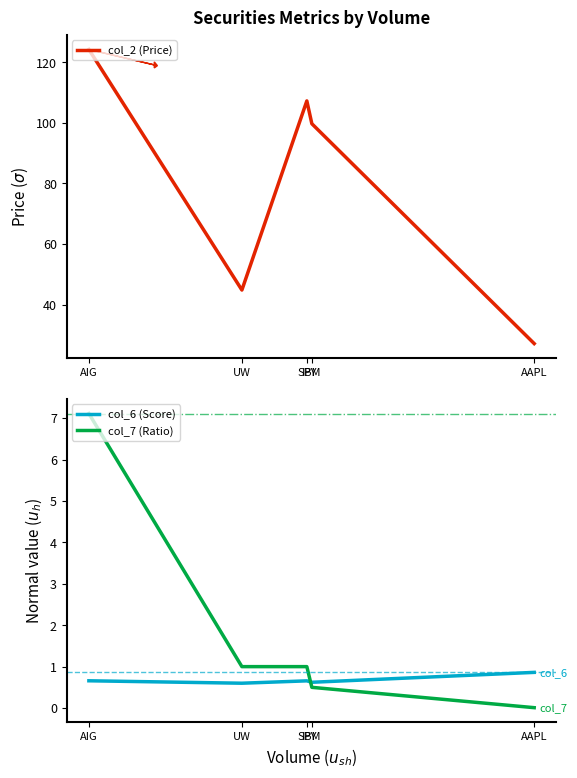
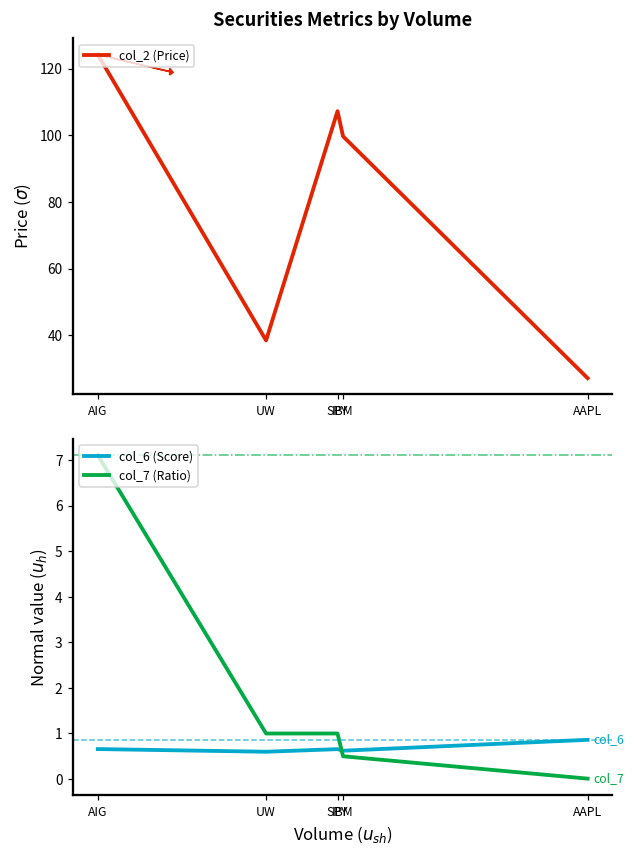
  {
    "Securities Metrics by Volume": {
-     "UW": 45,
+     "UW": 38,
      "AAPL": 27
    }
  }
